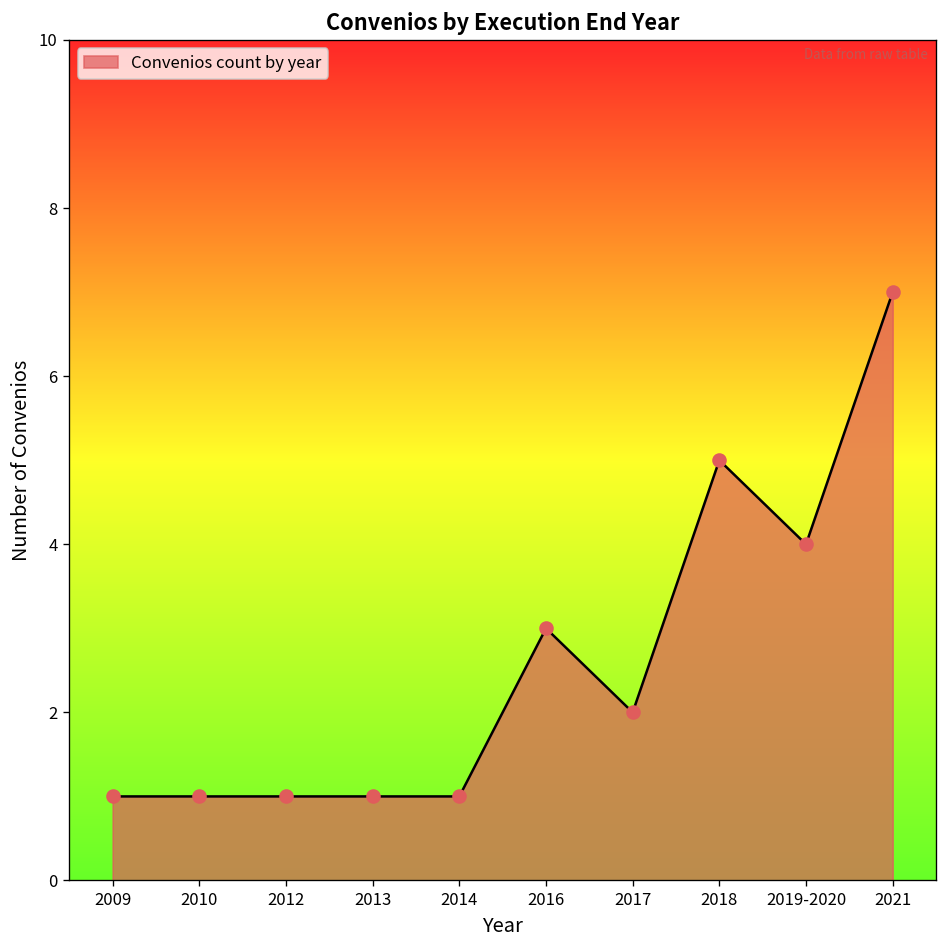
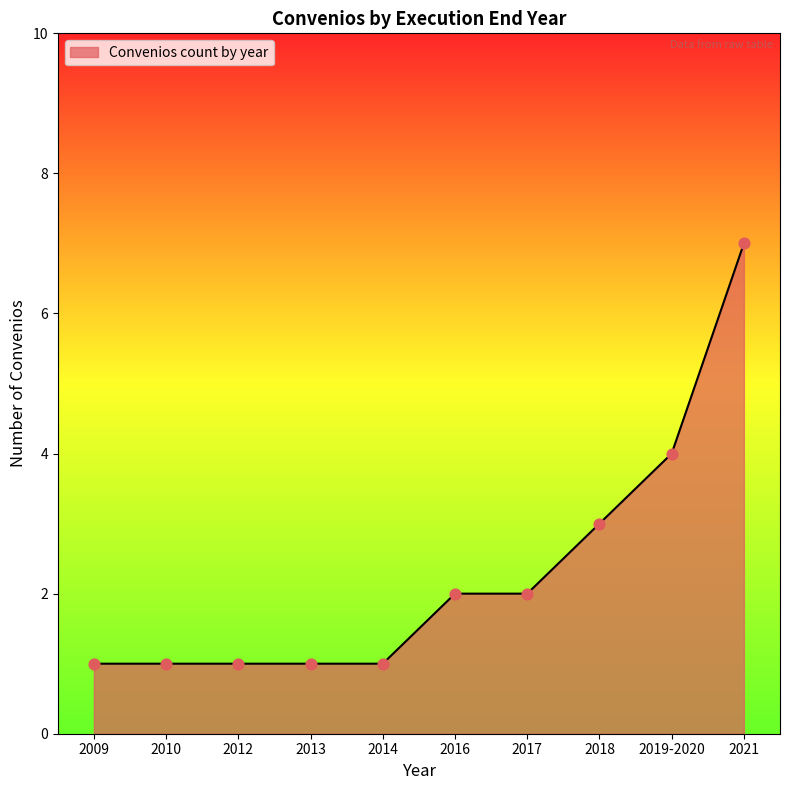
  {
    "2009": 1,
    "2010": 1,
    "2012": 1,
    "2013": 1,
    "2014": 1,
-   "2016": 3,
+   "2016": 2,
    "2017": 2,
-   "2018": 5,
+   "2018": 3,
    "2019-2020": 4,
    "2021": 7
  }
